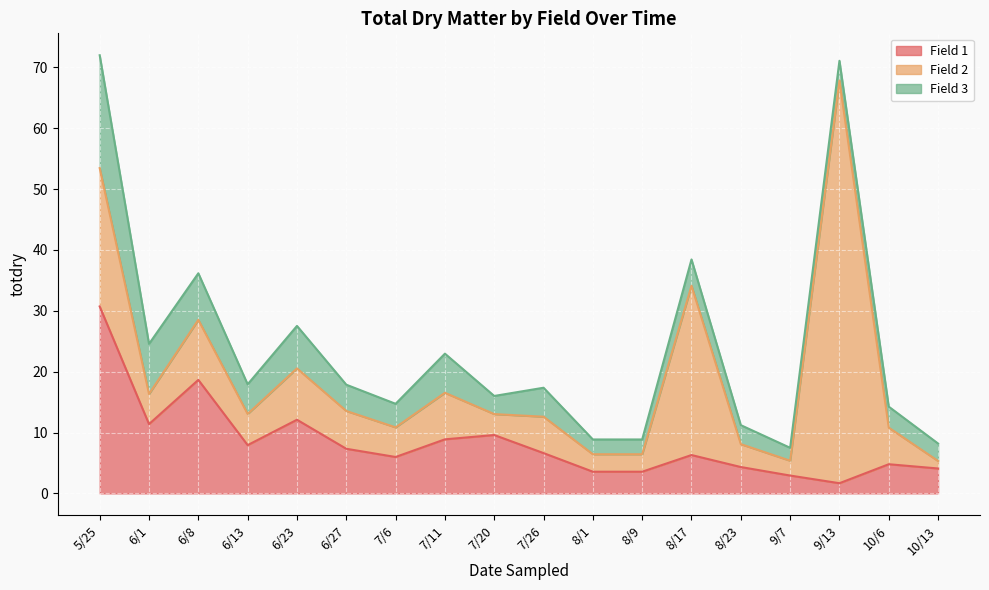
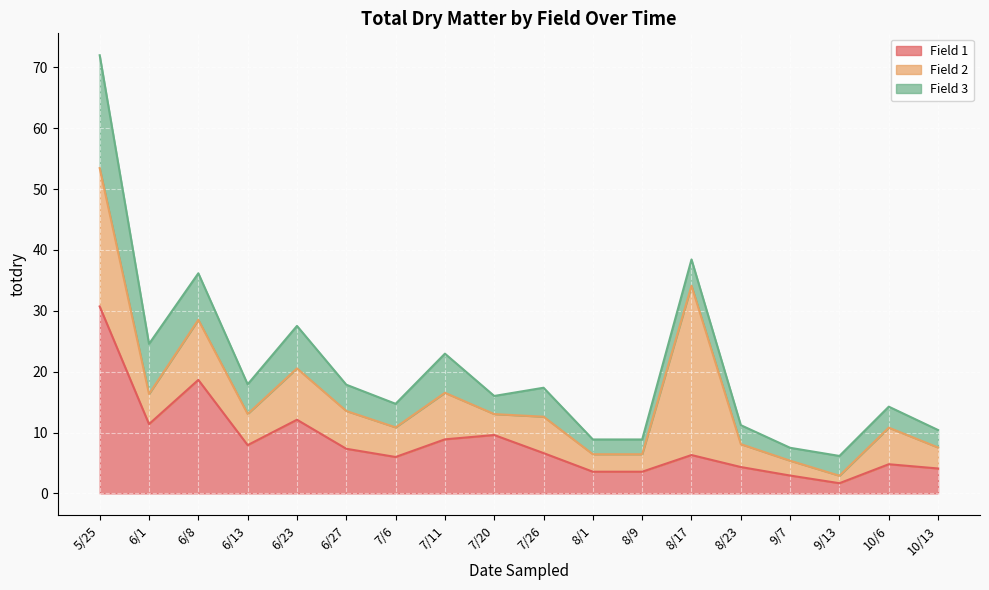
  {
    "Field 1": {
      "5/25": 31,
      "6/1": 11,
      "6/8": 19,
      "6/13": 8,
      "6/23": 12,
      "6/27": 7,
      "7/6": 6,
      "7/11": 9,
      "7/20": 10,
      "7/26": 7,
      "8/1": 4,
      "8/9": 4,
      "8/17": 6,
      "8/23": 4,
      "9/7": 3,
      "9/13": 2,
      "10/6": 5,
      "10/13": 4
    },
    "Field 2": {
      "5/25": 23,
      "6/1": 5,
      "6/8": 10,
      "6/13": 5,
      "6/23": 8,
      "6/27": 6,
      "7/6": 5,
      "7/11": 8,
      "7/20": 3,
      "7/26": 6,
      "8/1": 3,
      "8/9": 3,
      "8/17": 28,
      "8/23": 4,
      "9/7": 2,
-     "9/13": 66,
+     "9/13": 1,
      "10/6": 6,
-     "10/13": 1
+     "10/13": 3
    },
    "Field 3": {
      "5/25": 19,
      "6/1": 8,
      "6/8": 8,
      "6/13": 5,
      "6/23": 7,
      "6/27": 4,
      "7/6": 4,
      "7/11": 6,
      "7/20": 3,
      "7/26": 5,
      "8/1": 2,
      "8/9": 2,
      "8/17": 4,
      "8/23": 3,
      "9/7": 2,
      "9/13": 3,
      "10/6": 3,
      "10/13": 3
    }
  }
